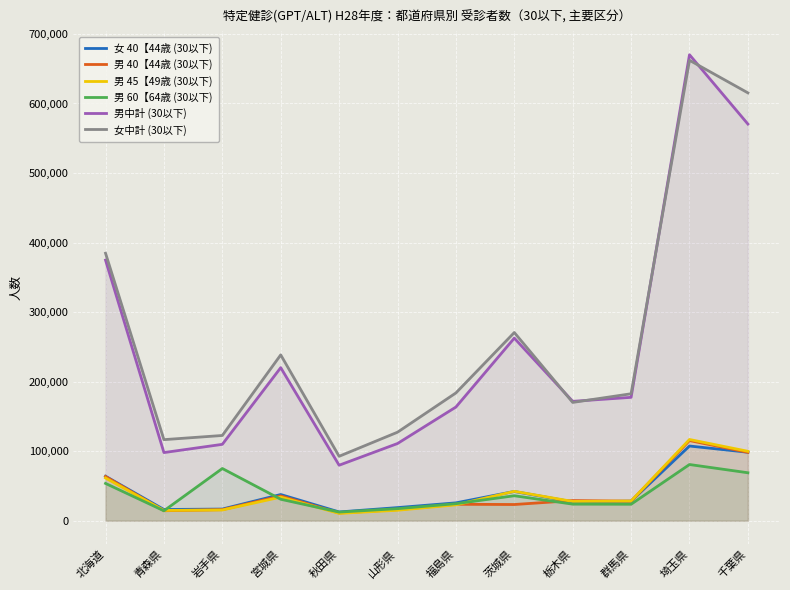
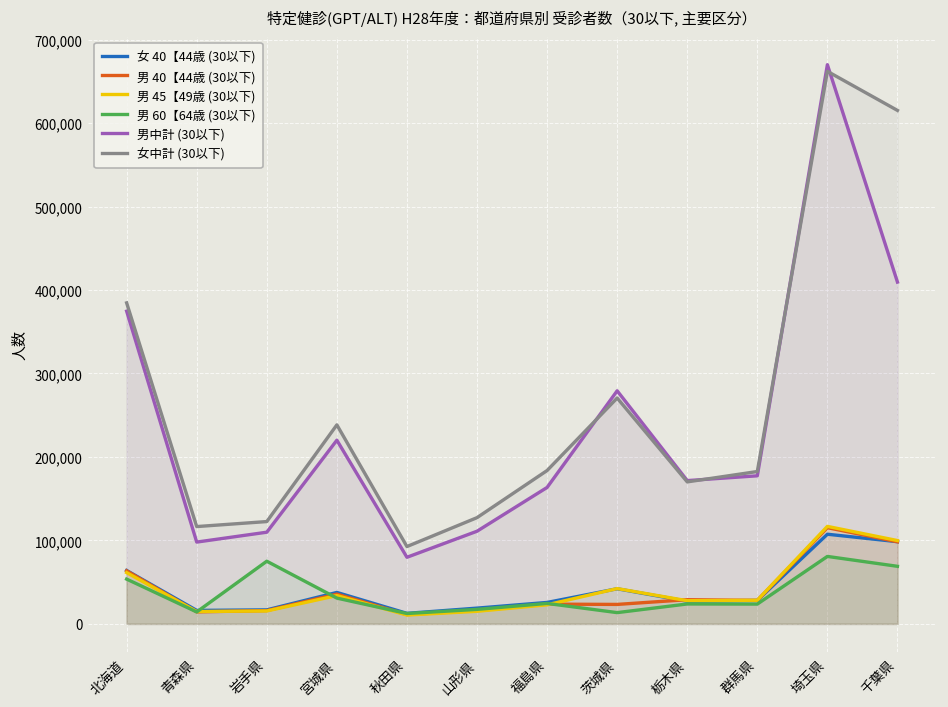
  {
    "女 40【44歳 (30以下)": {
      "埼玉県": "110,000"
    },
    "男 40【44歳 (30以下)": {
      "茨城県": "20,000"
    },
    "男 60【64歳 (30以下)": {
      "北海道": "50,000",
      "岩手県": "80,000",
-     "茨城県": "40,000",
+     "茨城県": "10,000",
      "群馬県": "20,000",
      "埼玉県": "80,000",
      "千葉県": "70,000"
    },
    "男中計 (30以下)": {
      "北海道": "370,000",
      "青森県": "100,000",
      "岩手県": "110,000",
      "宮城県": "220,000",
      "秋田県": "80,000",
      "山形県": "110,000",
      "福島県": "160,000",
-     "茨城県": "260,000",
+     "茨城県": "280,000",
      "群馬県": "180,000",
      "埼玉県": "670,000",
-     "千葉県": "570,000"
+     "千葉県": "410,000"
    },
    "女中計 (30以下)": {
      "北海道": "380,000",
      "青森県": "120,000",
      "岩手県": "120,000",
      "宮城県": "240,000",
      "秋田県": "90,000",
      "山形県": "130,000",
      "福島県": "180,000",
      "茨城県": "270,000",
      "群馬県": "180,000",
      "埼玉県": "660,000",
      "千葉県": "620,000"
    }
  }
